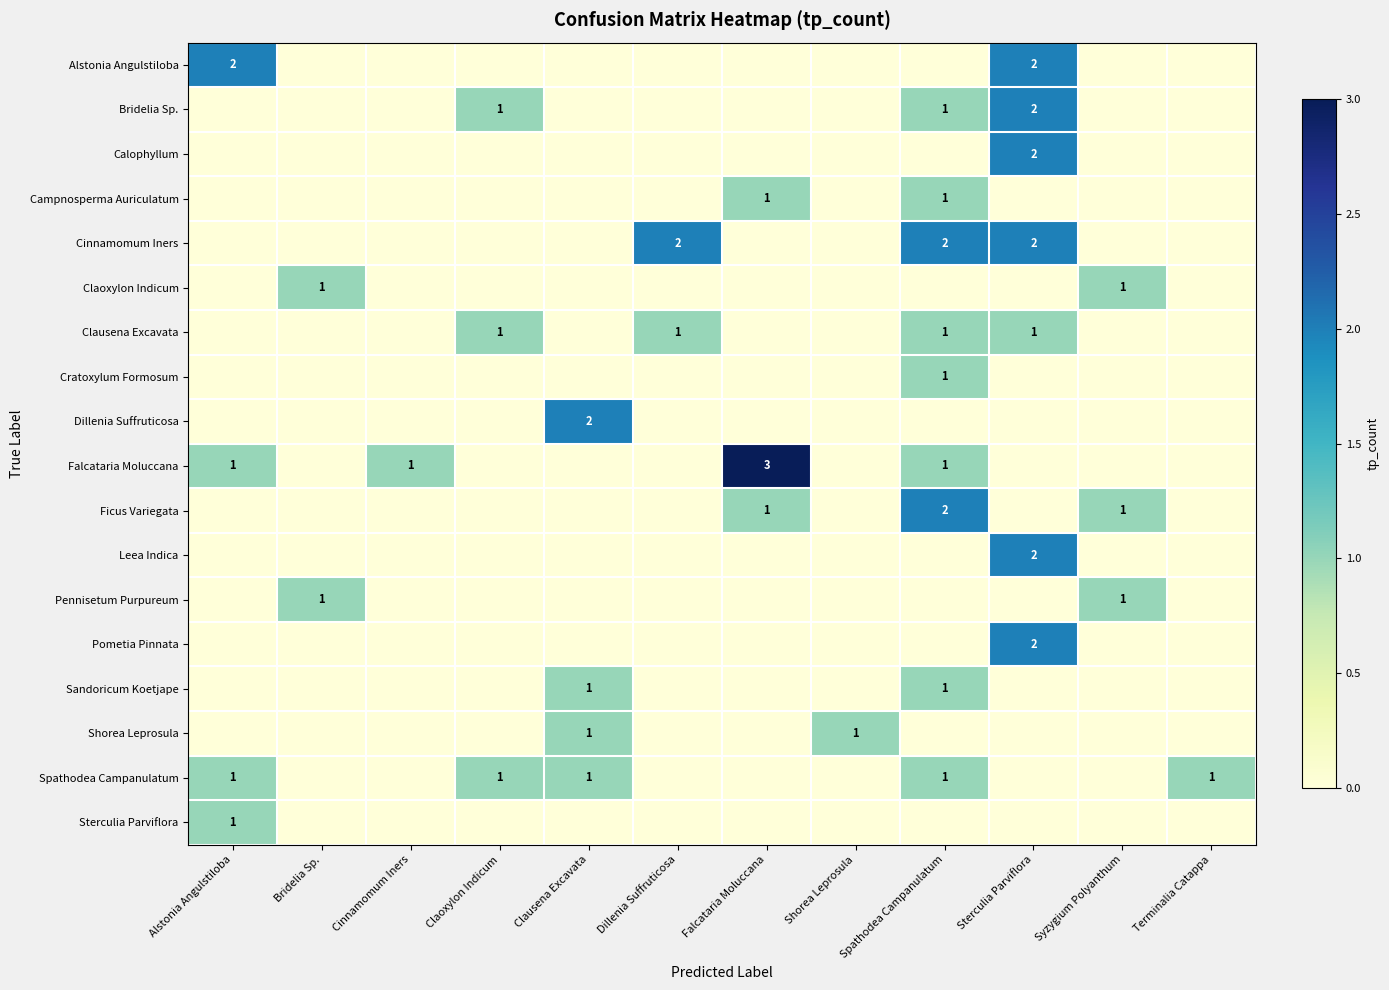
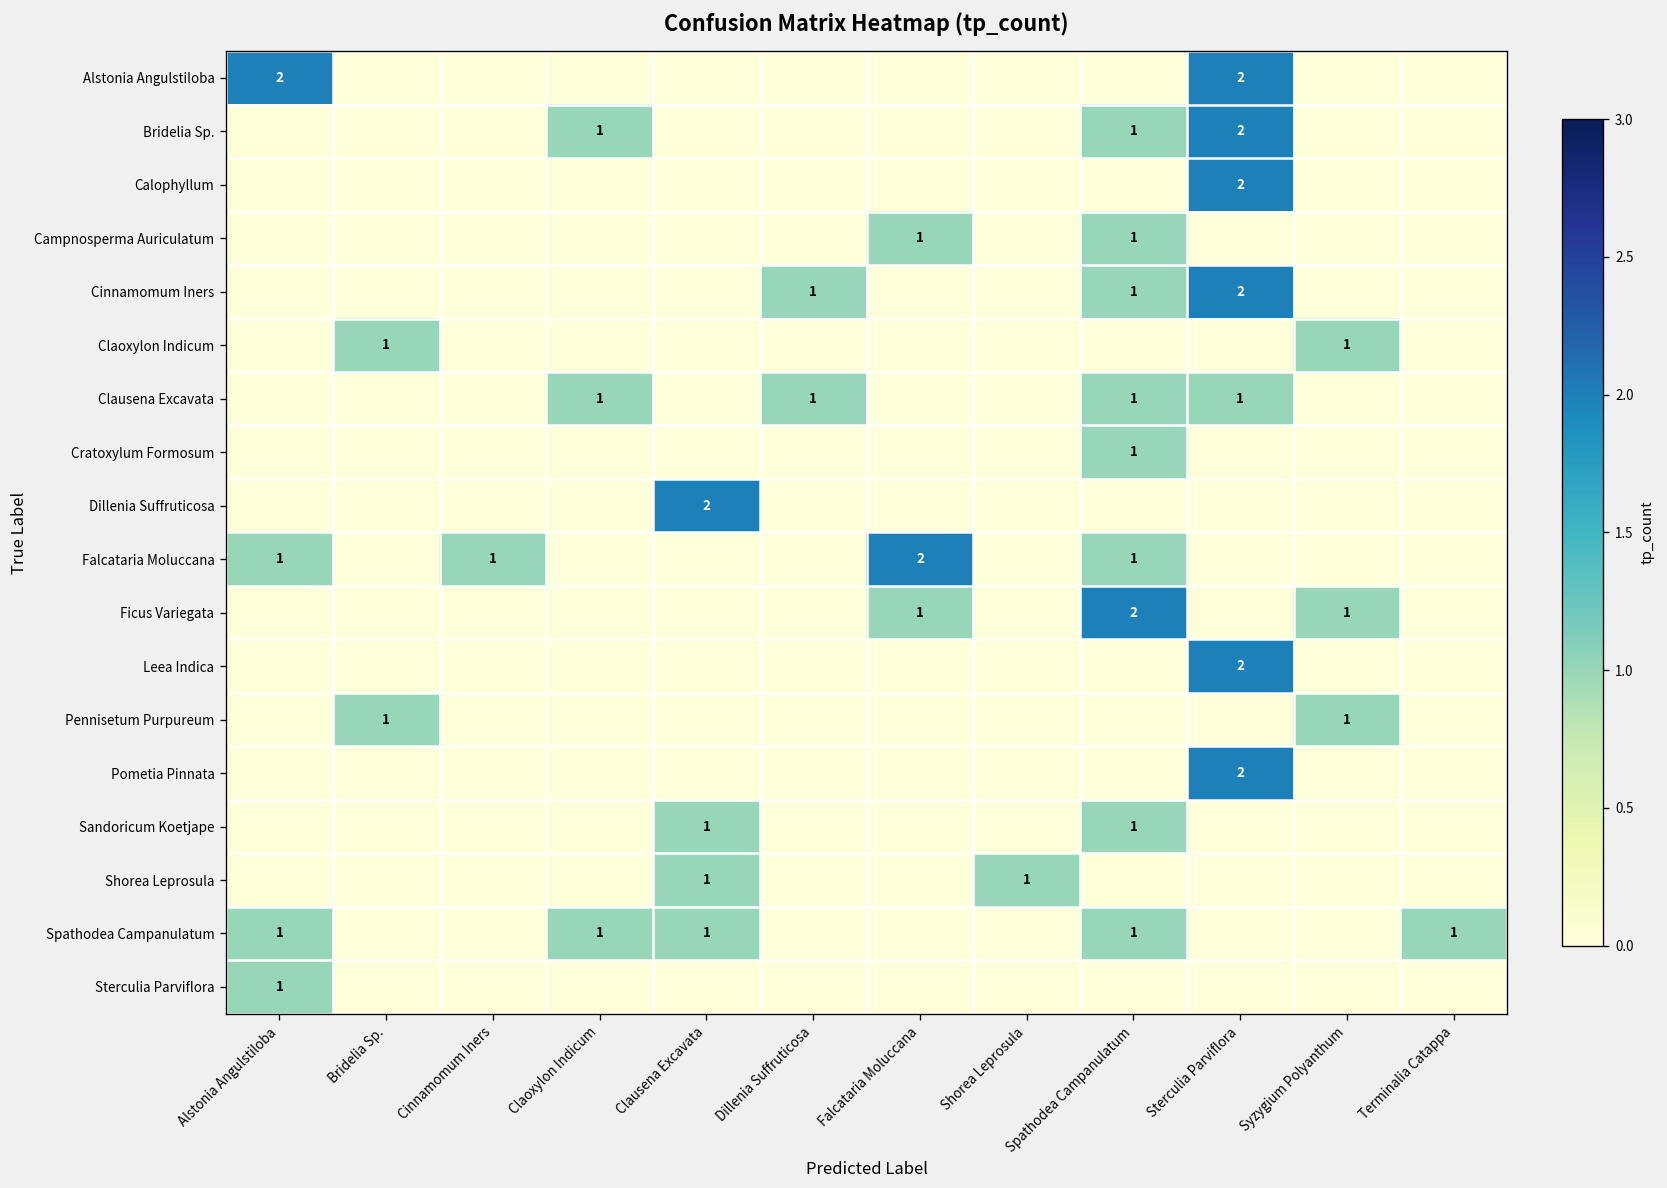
  {
    "Alstonia Angulstiloba": {
      "Alstonia Angulstiloba": 2,
      "Sterculia Parviflora": 2
    },
    "Bridelia Sp.": {
      "Claoxylon Indicum": 1,
      "Spathodea Campanulatum": 1,
      "Sterculia Parviflora": 2
    },
    "Calophyllum": {
      "Sterculia Parviflora": 2
    },
    "Campnosperma Auriculatum": {
      "Falcataria Moluccana": 1,
      "Spathodea Campanulatum": 1
    },
    "Cinnamomum Iners": {
-     "Dillenia Suffruticosa": 2,
-     "Spathodea Campanulatum": 2,
+     "Dillenia Suffruticosa": 1,
+     "Spathodea Campanulatum": 1,
      "Sterculia Parviflora": 2
    },
    "Claoxylon Indicum": {
      "Bridelia Sp.": 1,
      "Syzygium Polyanthum": 1
    },
    "Clausena Excavata": {
      "Claoxylon Indicum": 1,
      "Dillenia Suffruticosa": 1,
      "Spathodea Campanulatum": 1,
      "Sterculia Parviflora": 1
    },
    "Cratoxylum Formosum": {
      "Spathodea Campanulatum": 1
    },
    "Dillenia Suffruticosa": {
      "Clausena Excavata": 2
    },
    "Falcataria Moluccana": {
      "Alstonia Angulstiloba": 1,
      "Cinnamomum Iners": 1,
-     "Falcataria Moluccana": 3,
+     "Falcataria Moluccana": 2,
      "Spathodea Campanulatum": 1
    },
    "Ficus Variegata": {
      "Falcataria Moluccana": 1,
      "Spathodea Campanulatum": 2,
      "Syzygium Polyanthum": 1
    },
    "Leea Indica": {
      "Sterculia Parviflora": 2
    },
    "Pennisetum Purpureum": {
      "Bridelia Sp.": 1,
      "Syzygium Polyanthum": 1
    },
    "Pometia Pinnata": {
      "Sterculia Parviflora": 2
    },
    "Sandoricum Koetjape": {
      "Clausena Excavata": 1,
      "Spathodea Campanulatum": 1
    },
    "Shorea Leprosula": {
      "Clausena Excavata": 1,
      "Shorea Leprosula": 1
    },
    "Spathodea Campanulatum": {
      "Alstonia Angulstiloba": 1,
      "Claoxylon Indicum": 1,
      "Clausena Excavata": 1,
      "Spathodea Campanulatum": 1,
      "Terminalia Catappa": 1
    },
    "Sterculia Parviflora": {
      "Alstonia Angulstiloba": 1
    }
  }
